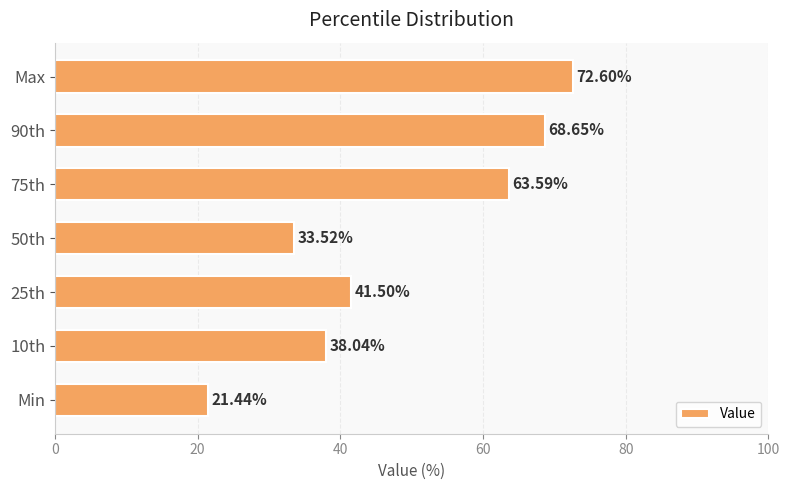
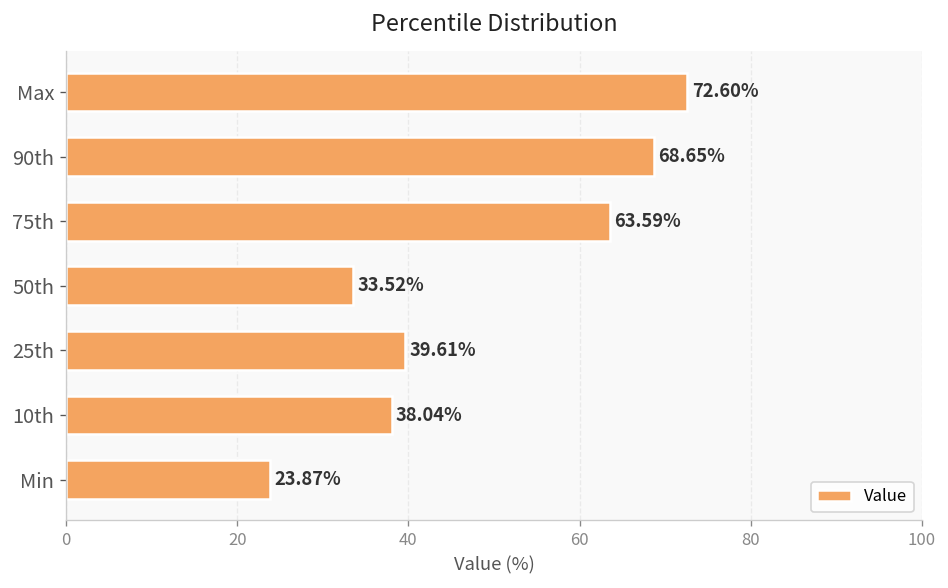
  {
    "Max": "72.60%",
    "90th": "68.65%",
    "75th": "63.59%",
    "50th": "33.52%",
-   "25th": "41.50%",
+   "25th": "39.61%",
    "10th": "38.04%",
-   "Min": "21.44%"
+   "Min": "23.87%"
  }
